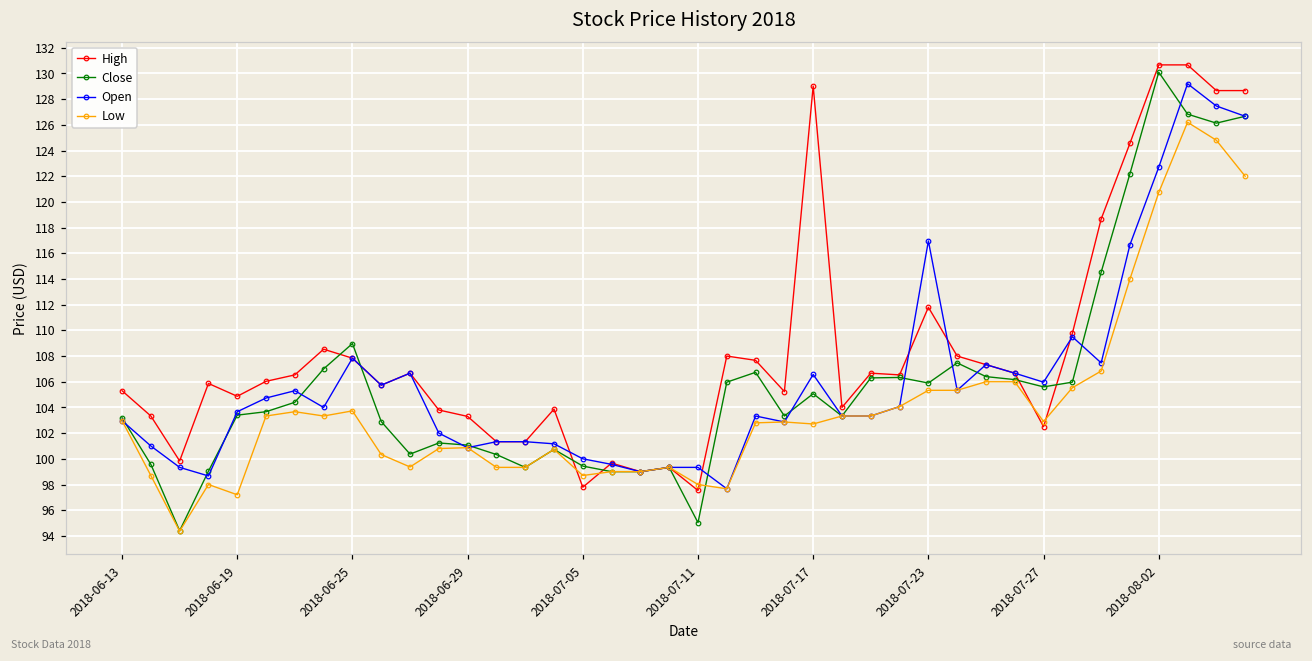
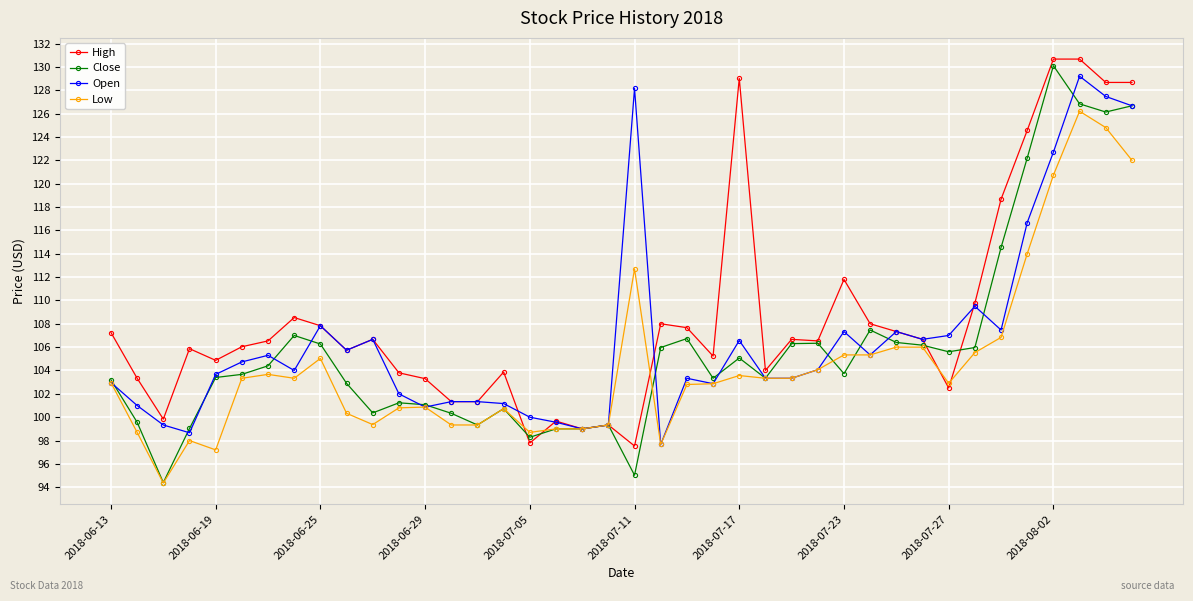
  {
    "High": {
-     "2018-06-13": 105.3,
+     "2018-06-13": 107.3,
      "2018-06-19": 104.9,
      "2018-06-29": 103.3,
      "2018-07-05": 97.8,
      "2018-07-11": 97.5,
      "2018-07-17": 129.0,
      "2018-07-23": 111.8,
      "2018-07-27": 102.5,
      "2018-08-02": 130.7
    },
    "Close": {
      "2018-06-13": 103.2,
      "2018-06-19": 103.4,
-     "2018-06-25": 109.0,
-     "2018-07-05": 99.4,
+     "2018-06-25": 106.3,
+     "2018-07-05": 98.3,
      "2018-07-11": 95.0,
      "2018-07-17": 105.1,
-     "2018-07-23": 105.9,
+     "2018-07-23": 103.7,
      "2018-07-27": 105.6,
      "2018-08-02": 130.1
    },
    "Open": {
      "2018-06-19": 103.7,
      "2018-07-05": 100.0,
-     "2018-07-11": 99.3,
+     "2018-07-11": 128.2,
      "2018-07-17": 106.6,
-     "2018-07-23": 117.0,
-     "2018-07-27": 106.0,
+     "2018-07-23": 107.3,
+     "2018-07-27": 107.0,
      "2018-08-02": 122.7
    },
    "Low": {
      "2018-06-19": 97.2,
-     "2018-06-25": 103.7,
+     "2018-06-25": 105.0,
      "2018-07-05": 98.7,
-     "2018-07-11": 98.0,
-     "2018-07-17": 102.7,
+     "2018-07-11": 112.7,
+     "2018-07-17": 103.6,
      "2018-07-23": 105.3,
      "2018-07-27": 102.9,
      "2018-08-02": 120.7
    }
  }
